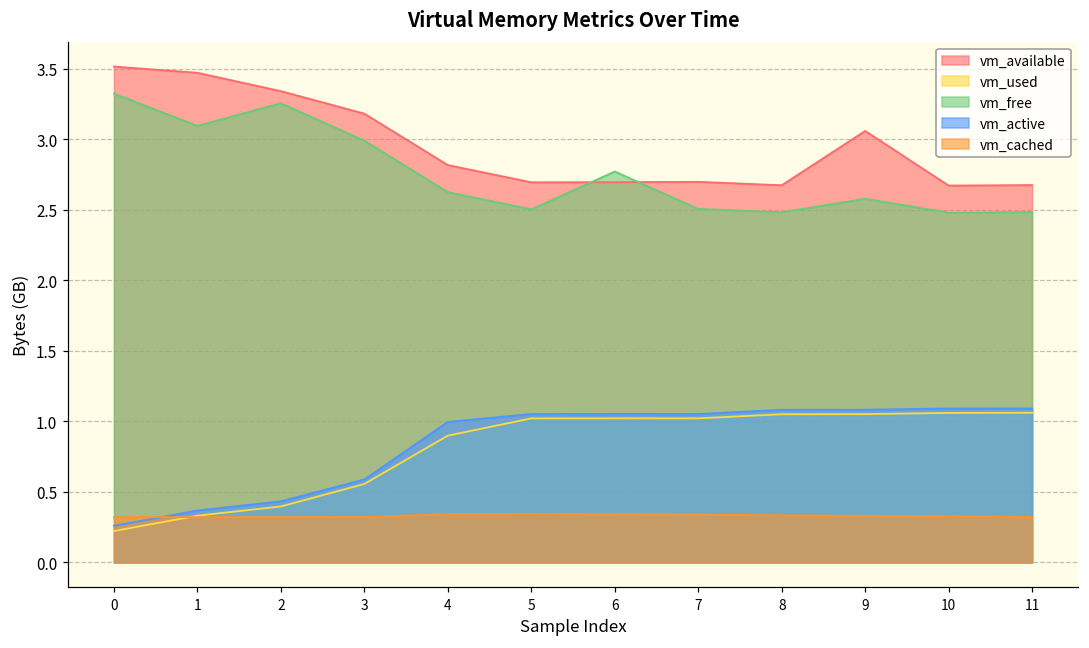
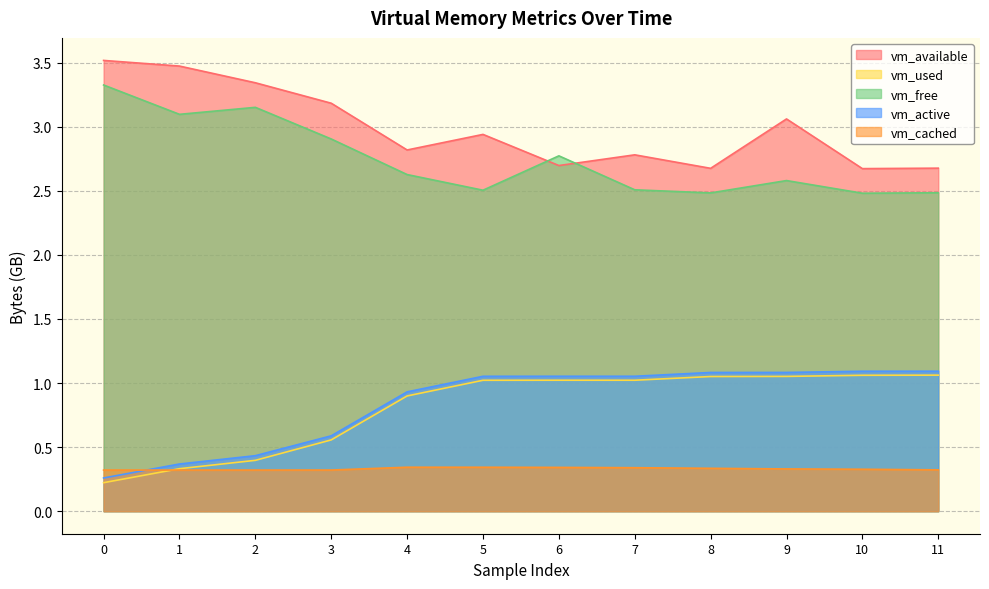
  {
    "vm_available": {
      "0": 3.52,
      "1": 3.47,
      "2": 3.34,
      "3": 3.18,
      "4": 2.82,
-     "5": 2.70,
+     "5": 2.94,
      "6": 2.70,
-     "7": 2.70,
+     "7": 2.78,
      "8": 2.68,
      "9": 3.06,
      "10": 2.67,
      "11": 2.68
    },
    "vm_used": {
      "0": 0.22,
      "2": 0.40,
      "3": 0.56,
      "4": 0.90,
      "5": 1.02,
      "6": 1.02,
      "7": 1.02,
      "8": 1.05,
      "9": 1.05,
      "10": 1.06,
      "11": 1.06
    },
    "vm_free": {
      "0": 3.33,
      "1": 3.10,
-     "2": 3.26,
-     "3": 2.99,
+     "2": 3.15,
+     "3": 2.90,
      "4": 2.63,
      "5": 2.50,
      "6": 2.77,
      "7": 2.51,
      "8": 2.48,
      "9": 2.58,
      "10": 2.48,
      "11": 2.48
    },
    "vm_active": {
      "0": 0.26,
      "1": 0.37,
      "2": 0.43,
      "3": 0.59,
-     "4": 1.00,
+     "4": 0.93,
      "5": 1.05,
      "6": 1.05,
      "7": 1.05,
      "8": 1.08,
      "9": 1.08,
      "10": 1.09,
      "11": 1.09
    },
    "vm_cached": {
      "0": 0.32,
      "2": 0.32,
      "3": 0.32,
      "4": 0.34,
      "5": 0.34,
      "6": 0.34,
      "7": 0.34,
      "8": 0.33,
      "9": 0.33,
      "10": 0.33,
      "11": 0.32
    }
  }
